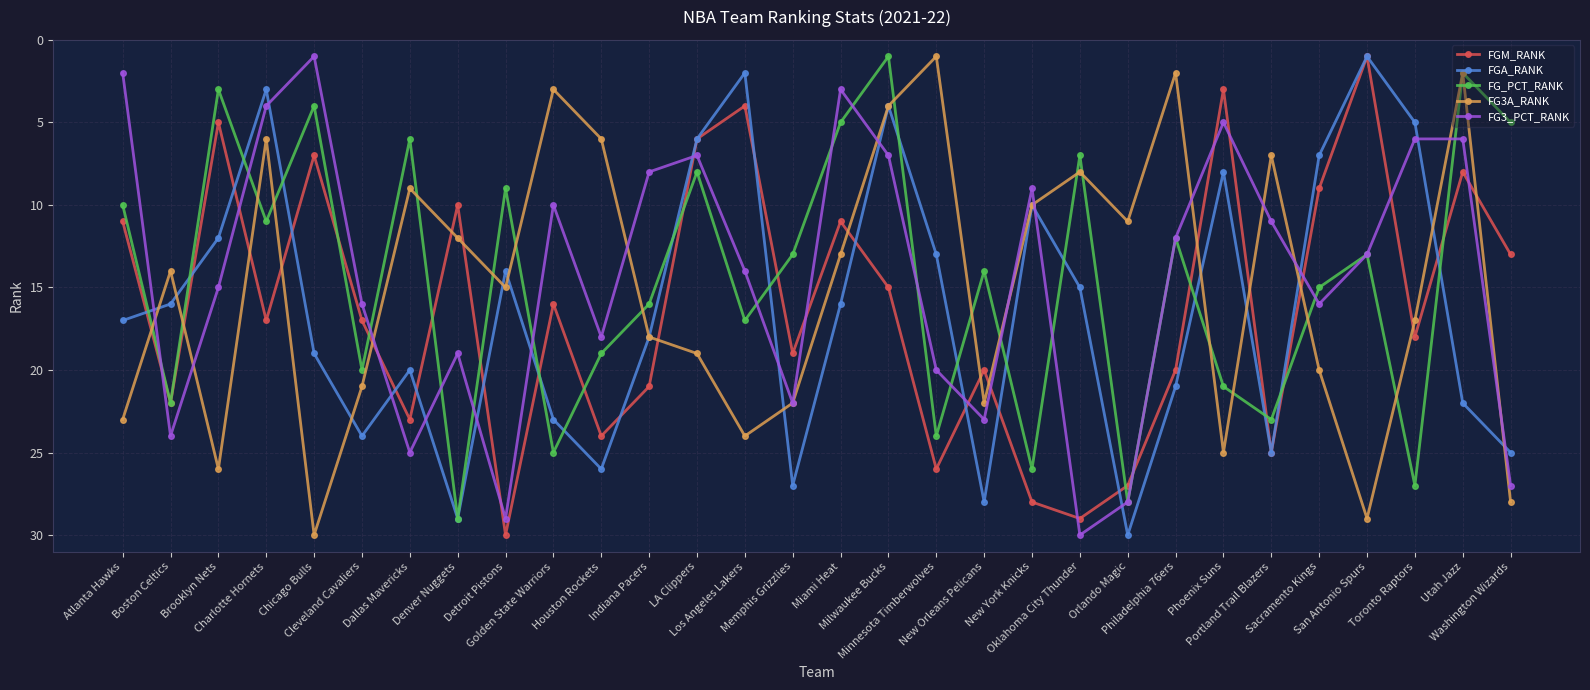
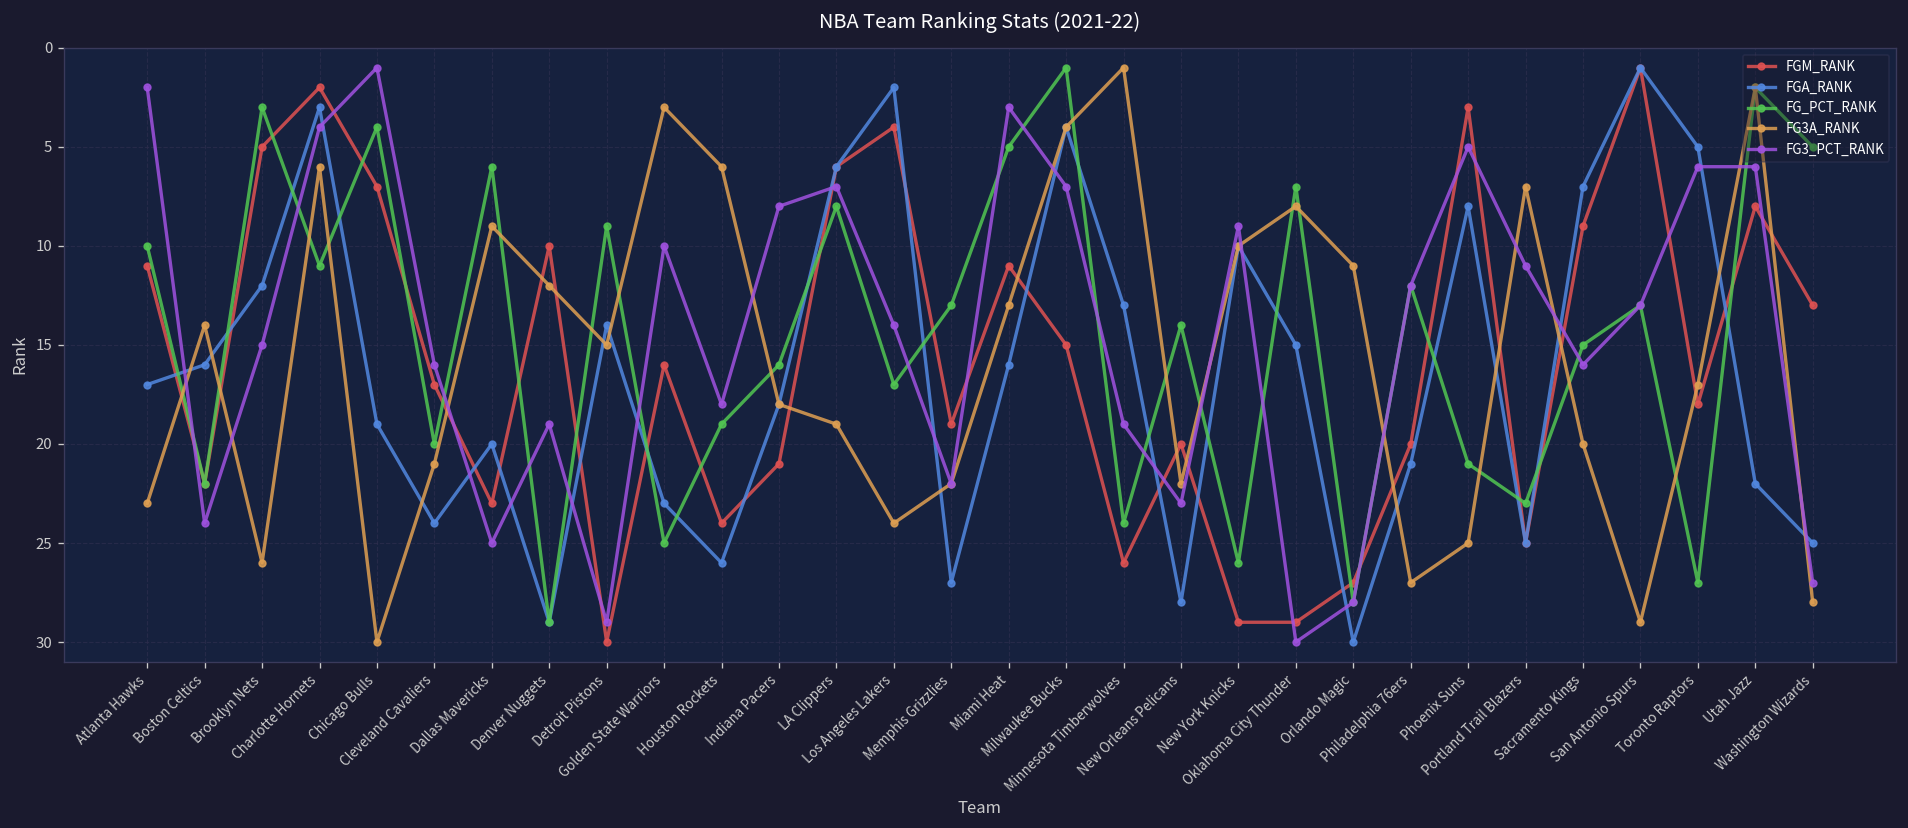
  {
    "FGM_RANK": {
      "Atlanta Hawks": 11,
      "Brooklyn Nets": 5,
-     "Charlotte Hornets": 17,
+     "Charlotte Hornets": 2,
      "Chicago Bulls": 7,
      "Cleveland Cavaliers": 17,
      "Dallas Mavericks": 23,
      "Denver Nuggets": 10,
      "Detroit Pistons": 30,
      "Golden State Warriors": 16,
      "Houston Rockets": 24,
      "Indiana Pacers": 21,
      "Los Angeles Lakers": 4,
      "Memphis Grizzlies": 19,
      "Miami Heat": 11,
      "Milwaukee Bucks": 15,
      "Minnesota Timberwolves": 26,
      "New Orleans Pelicans": 20,
-     "New York Knicks": 28,
+     "New York Knicks": 29,
      "Oklahoma City Thunder": 29,
      "Orlando Magic": 27,
      "Philadelphia 76ers": 20,
      "Phoenix Suns": 3,
      "Sacramento Kings": 9,
      "Toronto Raptors": 18,
      "Utah Jazz": 8,
      "Washington Wizards": 13
    },
    "FGA_RANK": {
      "Atlanta Hawks": 17,
      "Boston Celtics": 16,
      "Brooklyn Nets": 12,
      "Charlotte Hornets": 3,
      "Chicago Bulls": 19,
      "Cleveland Cavaliers": 24,
      "Dallas Mavericks": 20,
      "Detroit Pistons": 14,
      "Golden State Warriors": 23,
      "Houston Rockets": 26,
      "Los Angeles Lakers": 2,
      "Memphis Grizzlies": 27,
      "Miami Heat": 16,
      "Minnesota Timberwolves": 13,
      "New Orleans Pelicans": 28,
      "Oklahoma City Thunder": 15,
      "Orlando Magic": 30,
      "Philadelphia 76ers": 21,
      "Phoenix Suns": 8,
      "Sacramento Kings": 7,
      "Toronto Raptors": 5,
      "Utah Jazz": 22,
      "Washington Wizards": 25
    },
    "FG_PCT_RANK": {
      "Atlanta Hawks": 10,
      "Brooklyn Nets": 3,
      "Charlotte Hornets": 11,
      "Chicago Bulls": 4,
      "Cleveland Cavaliers": 20,
      "Dallas Mavericks": 6,
      "Detroit Pistons": 9,
      "Golden State Warriors": 25,
      "Houston Rockets": 19,
      "Indiana Pacers": 16,
      "LA Clippers": 8,
      "Los Angeles Lakers": 17,
      "Memphis Grizzlies": 13,
      "Miami Heat": 5,
      "Milwaukee Bucks": 1,
      "Minnesota Timberwolves": 24,
      "New Orleans Pelicans": 14,
      "New York Knicks": 26,
      "Oklahoma City Thunder": 7,
      "Phoenix Suns": 21,
      "Portland Trail Blazers": 23,
      "Sacramento Kings": 15,
      "Toronto Raptors": 27
    },
    "FG3A_RANK": {
      "Atlanta Hawks": 23,
      "Boston Celtics": 14,
      "Brooklyn Nets": 26,
      "Charlotte Hornets": 6,
      "Chicago Bulls": 30,
      "Cleveland Cavaliers": 21,
      "Dallas Mavericks": 9,
      "Denver Nuggets": 12,
      "Detroit Pistons": 15,
      "Golden State Warriors": 3,
      "Houston Rockets": 6,
      "LA Clippers": 19,
      "Los Angeles Lakers": 24,
      "Miami Heat": 13,
      "Minnesota Timberwolves": 1,
      "New Orleans Pelicans": 22,
      "Oklahoma City Thunder": 8,
      "Orlando Magic": 11,
-     "Philadelphia 76ers": 2,
+     "Philadelphia 76ers": 27,
      "Phoenix Suns": 25,
      "Portland Trail Blazers": 7,
      "Sacramento Kings": 20,
      "San Antonio Spurs": 29,
      "Toronto Raptors": 17,
      "Washington Wizards": 28
    },
    "FG3_PCT_RANK": {
      "Atlanta Hawks": 2,
      "Boston Celtics": 24,
      "Brooklyn Nets": 15,
      "Charlotte Hornets": 4,
      "Chicago Bulls": 1,
      "Cleveland Cavaliers": 16,
      "Dallas Mavericks": 25,
      "Denver Nuggets": 19,
      "Detroit Pistons": 29,
      "Golden State Warriors": 10,
      "Houston Rockets": 18,
      "Indiana Pacers": 8,
      "LA Clippers": 7,
      "Los Angeles Lakers": 14,
      "Miami Heat": 3,
      "Milwaukee Bucks": 7,
-     "Minnesota Timberwolves": 20,
+     "Minnesota Timberwolves": 19,
      "New Orleans Pelicans": 23,
      "New York Knicks": 9,
      "Oklahoma City Thunder": 30,
      "Phoenix Suns": 5,
      "Portland Trail Blazers": 11,
      "Sacramento Kings": 16,
      "Toronto Raptors": 6,
      "Utah Jazz": 6,
      "Washington Wizards": 27
    }
  }
